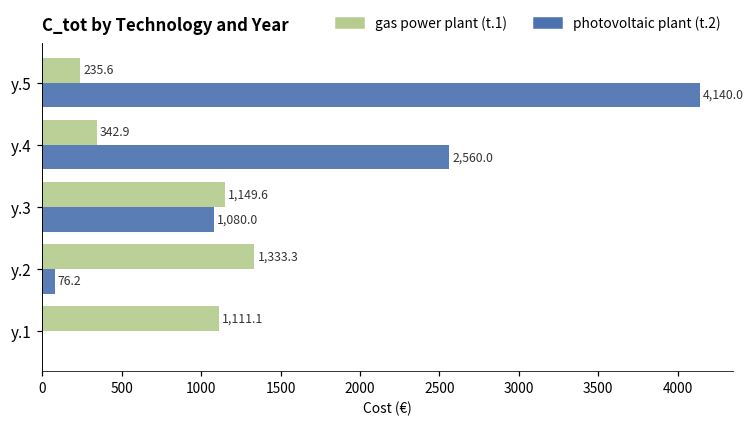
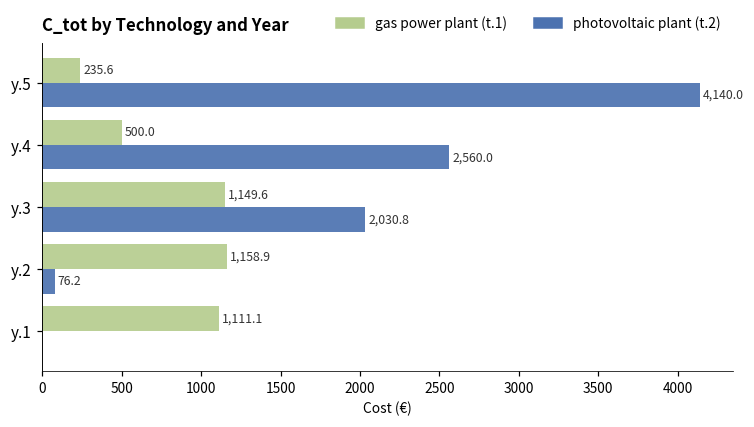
  {
    "gas power plant (t.1)": {
      "y.5": "235.6",
-     "y.4": "342.9",
+     "y.4": "500.0",
      "y.3": "1,149.6",
-     "y.2": "1,333.3",
+     "y.2": "1,158.9",
      "y.1": "1,111.1"
    },
    "photovoltaic plant (t.2)": {
      "y.5": "4,140.0",
      "y.4": "2,560.0",
-     "y.3": "1,080.0",
+     "y.3": "2,030.8",
      "y.2": "76.2"
    }
  }
